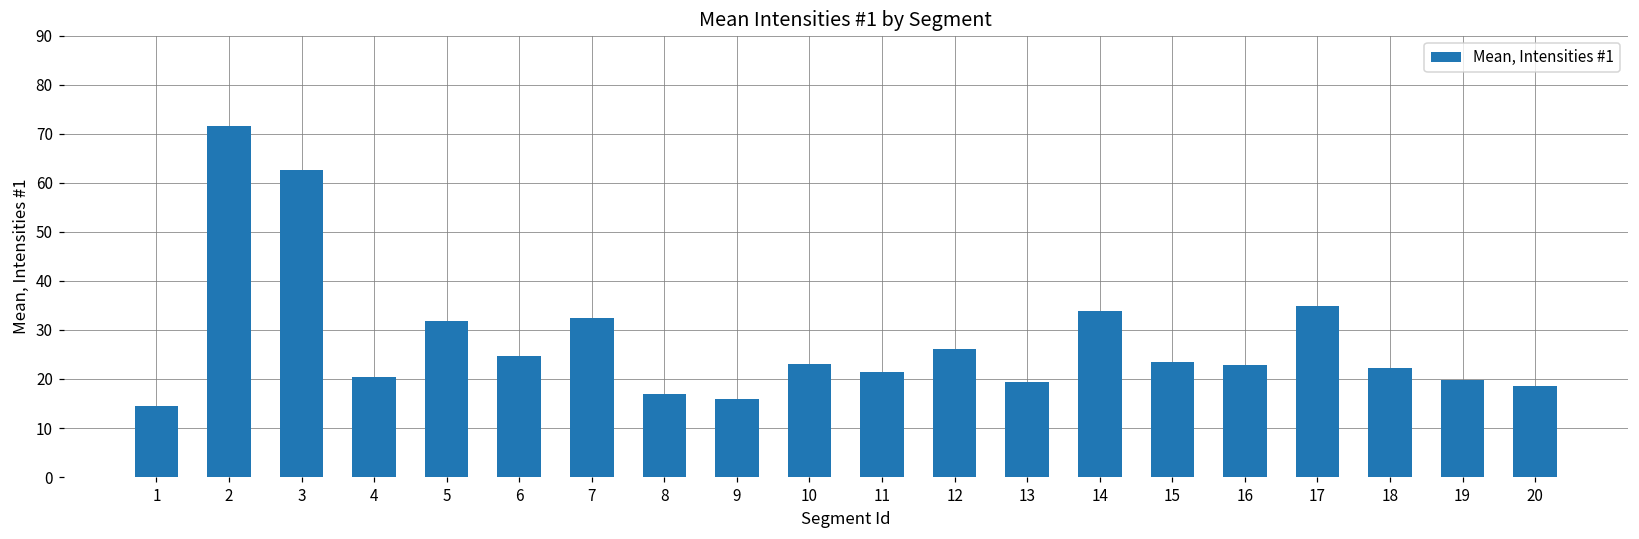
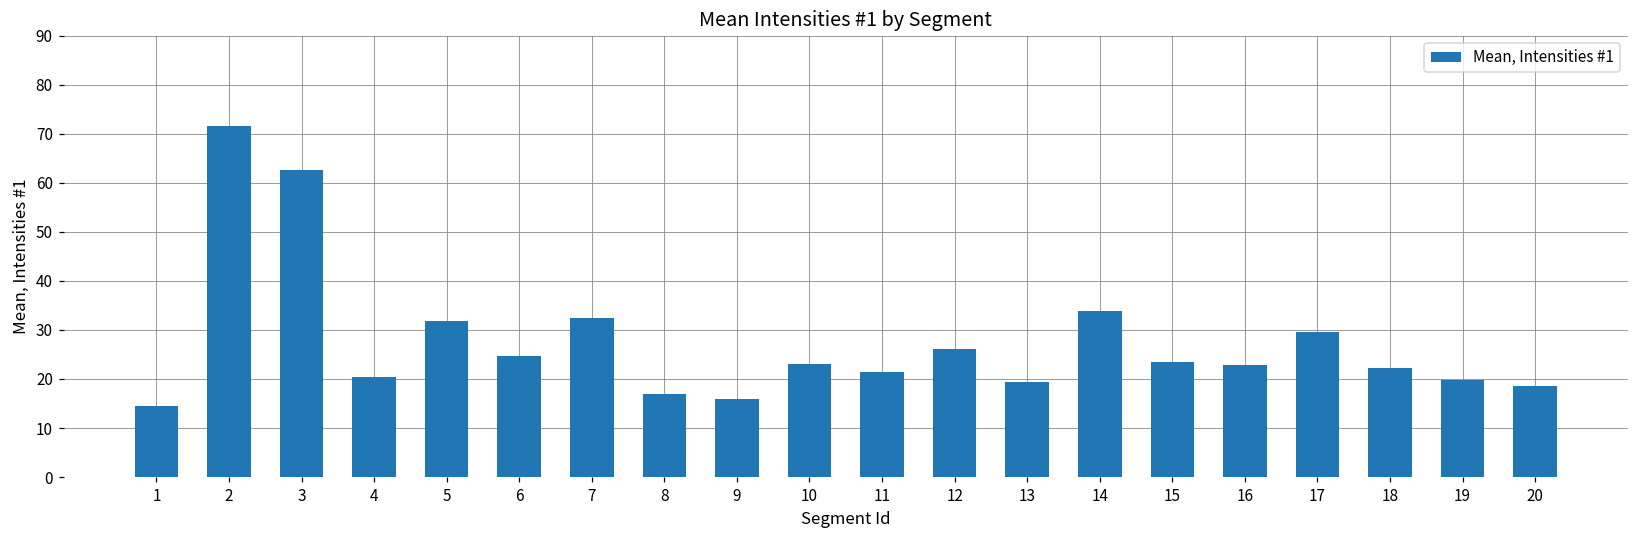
  {
    "1": 14,
    "2": 72,
    "3": 63,
    "4": 20,
    "5": 32,
    "6": 25,
    "7": 32,
    "8": 17,
    "9": 16,
    "10": 23,
    "11": 21,
    "12": 26,
    "13": 19,
    "14": 34,
    "15": 24,
    "16": 23,
-   "17": 35,
+   "17": 30,
    "18": 22,
    "19": 20,
    "20": 18
  }
